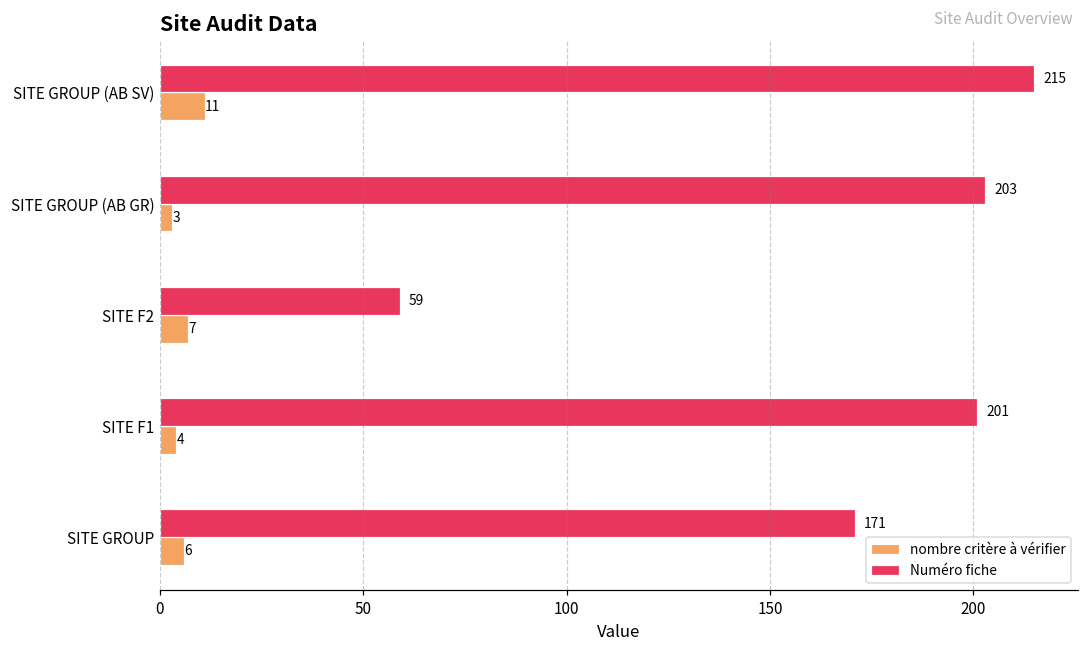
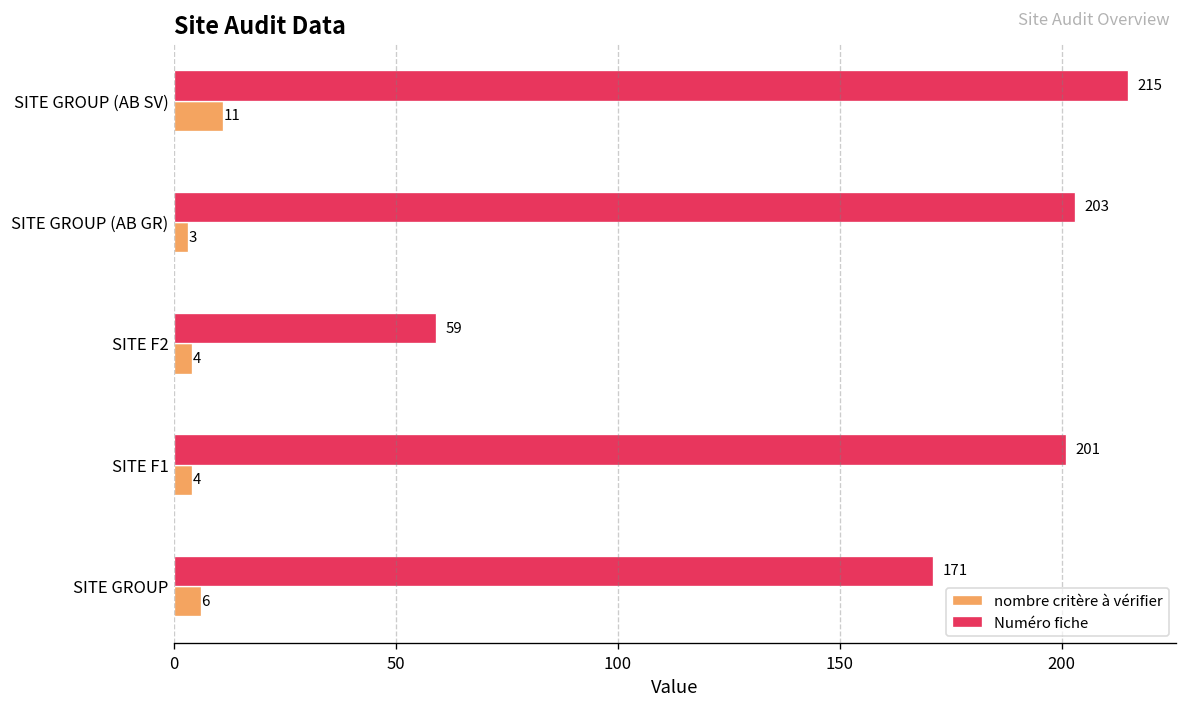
  {
    "nombre critère à vérifier": {
      "SITE GROUP (AB SV)": 11,
      "SITE GROUP (AB GR)": 3,
-     "SITE F2": 7,
+     "SITE F2": 4,
      "SITE F1": 4,
      "SITE GROUP": 6
    },
    "Numéro fiche": {
      "SITE GROUP (AB SV)": 215,
      "SITE GROUP (AB GR)": 203,
      "SITE F2": 59,
      "SITE F1": 201,
      "SITE GROUP": 171
    }
  }
